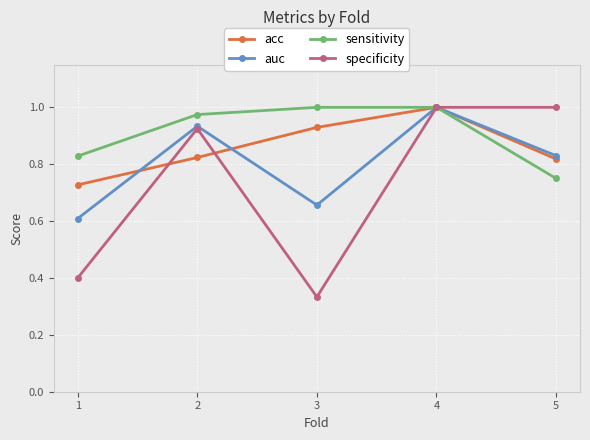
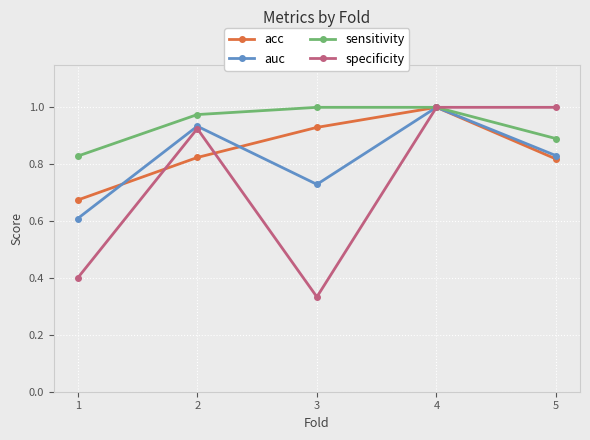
  {
    "acc": {
-     "1": 0.73,
+     "1": 0.67,
      "2": 0.82,
      "3": 0.93,
      "5": 0.82
    },
    "auc": {
      "1": 0.61,
-     "3": 0.66,
+     "3": 0.73,
      "5": 0.83
    },
    "sensitivity": {
      "1": 0.83,
      "2": 0.97,
      "3": 1.00,
-     "5": 0.75
+     "5": 0.89
    },
    "specificity": {
      "1": 0.40,
      "3": 0.33,
      "5": 1.00
    }
  }
